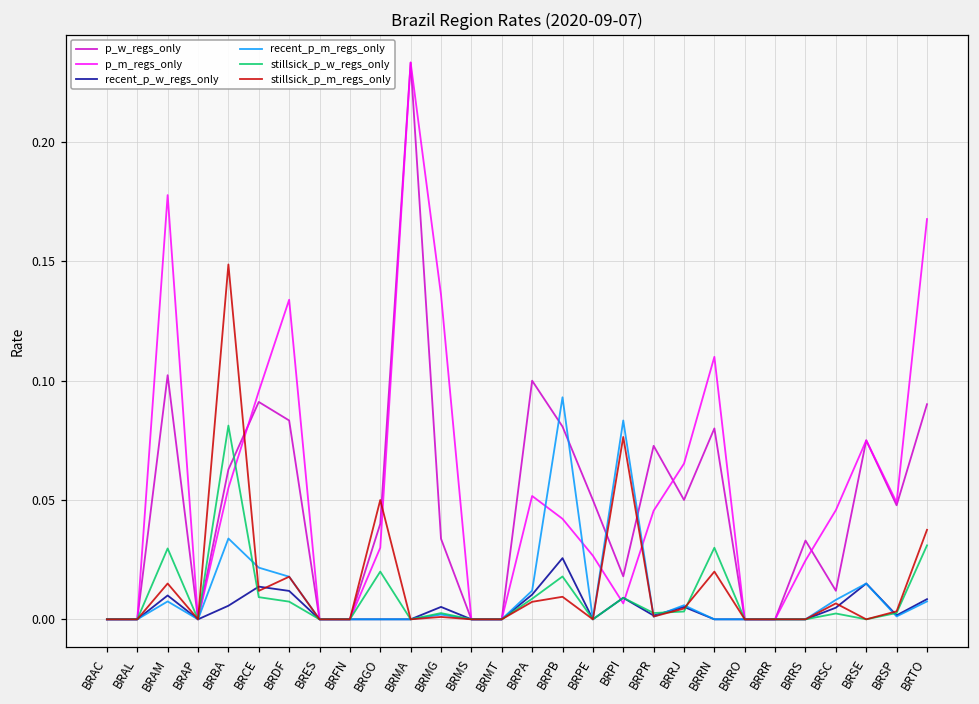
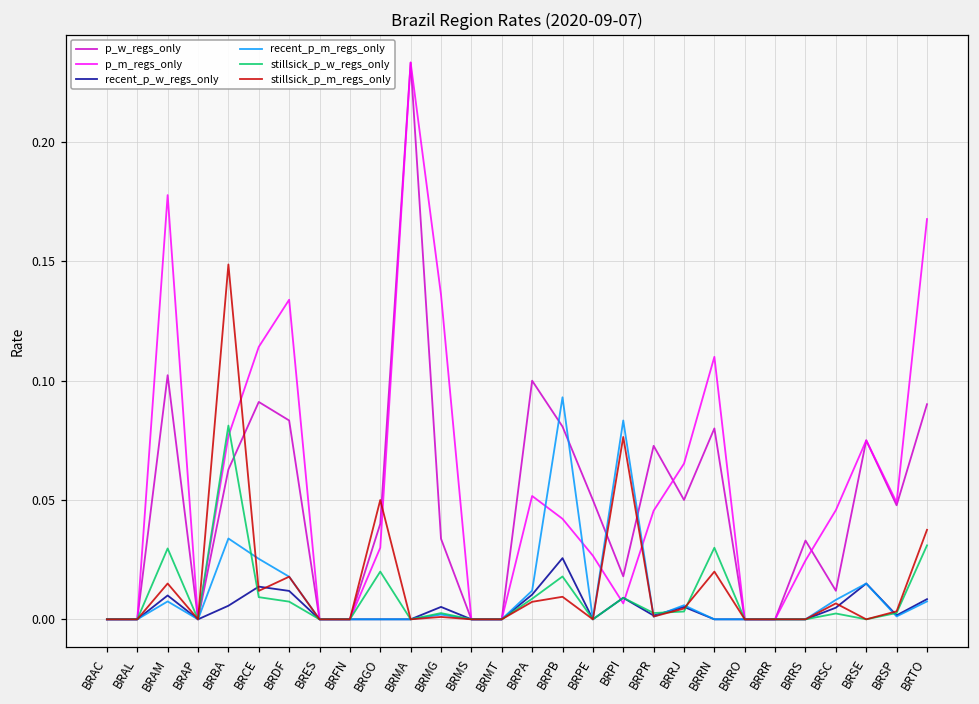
  {
    "p_w_regs_only": {
      "BRAM": 0.102,
      "BRBA": 0.063,
      "BRCE": 0.091,
      "BRDF": 0.083,
      "BRGO": 0.040,
      "BRMG": 0.034,
      "BRPA": 0.100,
      "BRPB": 0.081,
      "BRPE": 0.050,
      "BRPI": 0.018,
      "BRPR": 0.073,
      "BRRJ": 0.050,
      "BRRN": 0.080,
      "BRRS": 0.033,
      "BRSC": 0.012,
      "BRSP": 0.048,
      "BRTO": 0.090
    },
    "p_m_regs_only": {
      "BRAM": 0.178,
-     "BRBA": 0.055,
-     "BRCE": 0.096,
+     "BRBA": 0.077,
+     "BRCE": 0.114,
      "BRDF": 0.134,
      "BRGO": 0.030,
      "BRMG": 0.136,
      "BRPA": 0.052,
      "BRPB": 0.042,
      "BRPE": 0.027,
      "BRPI": 0.007,
      "BRPR": 0.046,
      "BRRJ": 0.065,
      "BRRN": 0.110,
      "BRRS": 0.025,
      "BRSC": 0.046,
      "BRSP": 0.049,
      "BRTO": 0.168
    },
    "recent_p_w_regs_only": {
      "BRAM": 0.010,
      "BRBA": 0.006,
      "BRCE": 0.014,
      "BRDF": 0.012,
      "BRMG": 0.005,
      "BRPA": 0.010,
      "BRPB": 0.026,
      "BRSC": 0.005
    },
    "recent_p_m_regs_only": {
      "BRAM": 0.008,
      "BRBA": 0.034,
-     "BRCE": 0.022,
+     "BRCE": 0.025,
      "BRPA": 0.012,
      "BRPB": 0.093,
      "BRPI": 0.083,
      "BRSC": 0.008
    },
    "stillsick_p_w_regs_only": {
      "BRAM": 0.030,
      "BRBA": 0.081,
      "BRCE": 0.009,
      "BRDF": 0.007,
      "BRGO": 0.020,
      "BRPA": 0.009,
      "BRPB": 0.018,
      "BRRJ": 0.003,
      "BRRN": 0.030,
      "BRSC": 0.002,
      "BRTO": 0.031
    },
    "stillsick_p_m_regs_only": {
      "BRAM": 0.015,
      "BRBA": 0.149,
      "BRCE": 0.012,
      "BRGO": 0.050,
      "BRPA": 0.007,
      "BRPB": 0.009,
      "BRPI": 0.076,
      "BRRN": 0.020,
      "BRSC": 0.007,
      "BRTO": 0.038
    }
  }
